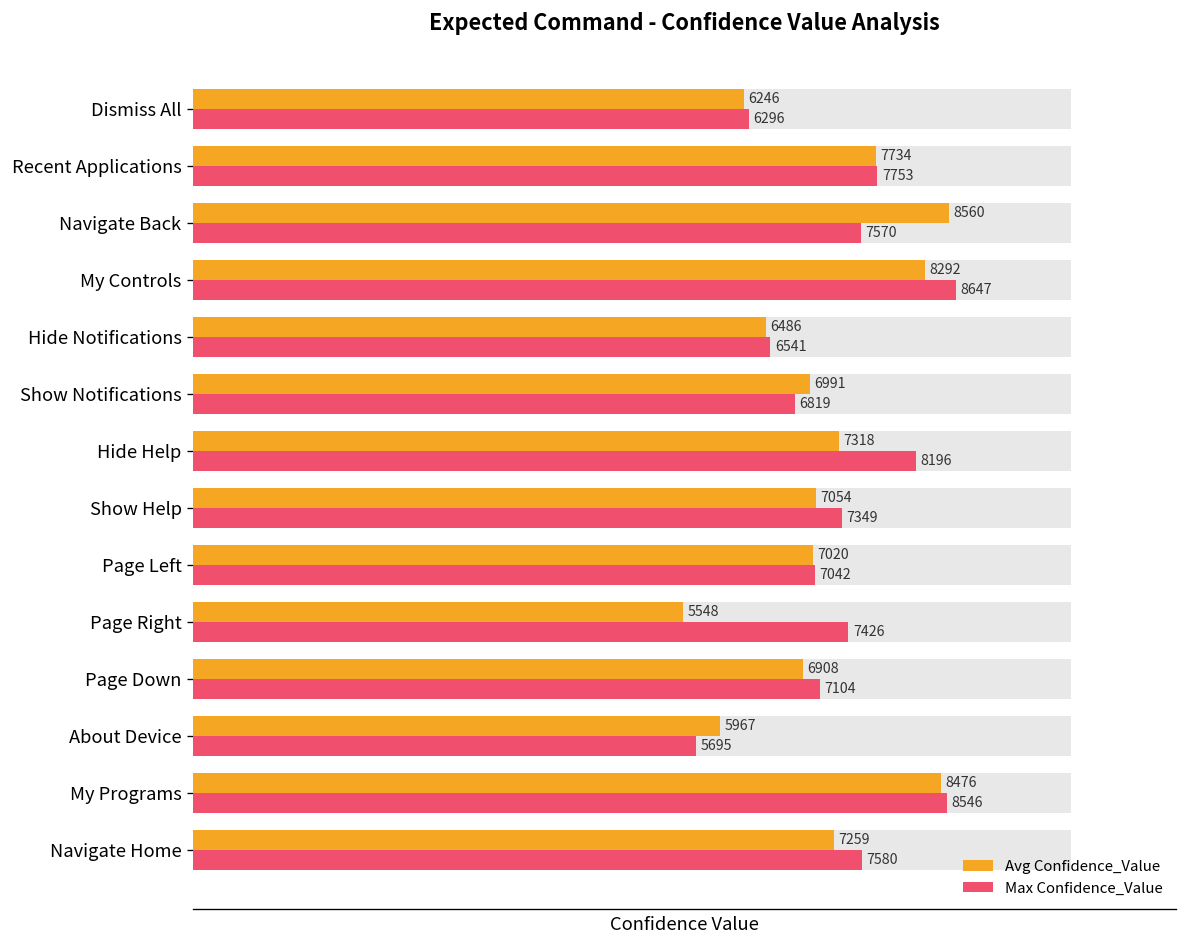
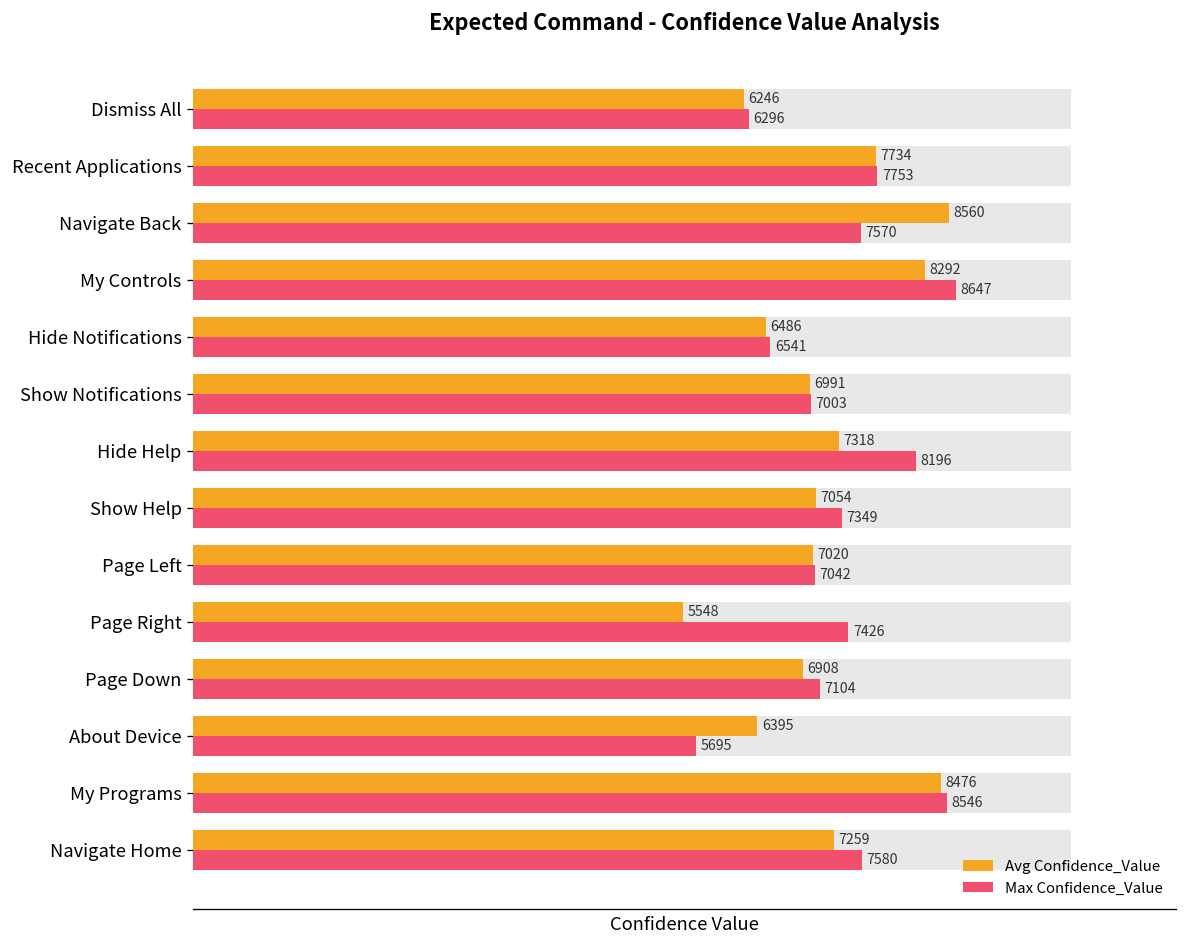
  {
    "Avg Confidence_Value": {
-     "About Device": 5967
+     "About Device": 6395
    },
    "Max Confidence_Value": {
-     "Show Notifications": 6819
+     "Show Notifications": 7003
    }
  }
